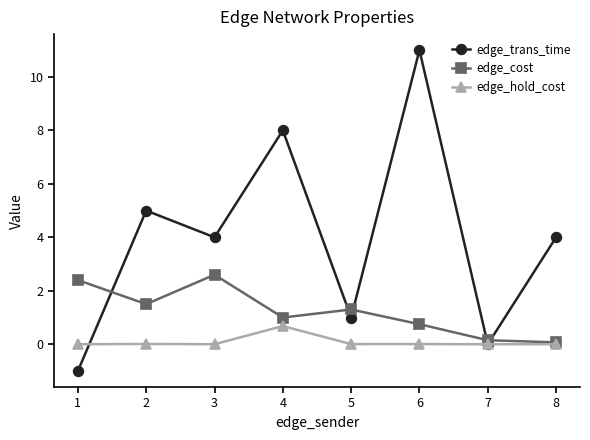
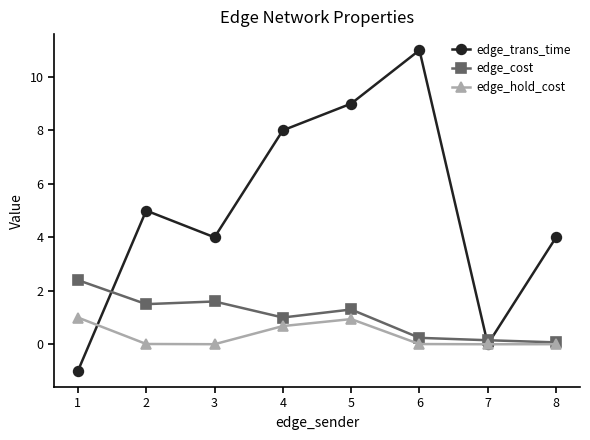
  {
    "edge_trans_time": {
      "1": -1,
      "2": 5,
      "3": 4,
      "4": 8,
-     "5": 1,
+     "5": 9,
      "6": 11,
      "8": 4
    },
    "edge_cost": {
      "1": 2.4,
      "2": 1.5,
-     "3": 2.6,
+     "3": 1.6,
      "4": 1.0,
      "5": 1.3,
-     "6": 0.8,
+     "6": 0.2,
      "7": 0.2
    },
    "edge_hold_cost": {
-     "1": 0,
+     "1": 1,
      "2": 0.0,
      "3": 0.0,
      "4": 0.7,
-     "5": 0.0,
+     "5": 0.9,
      "6": 0.0
    }
  }
